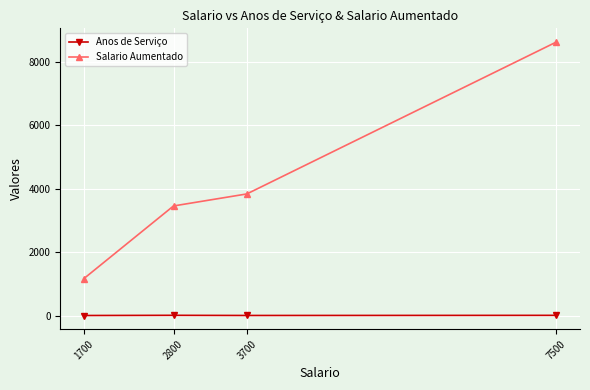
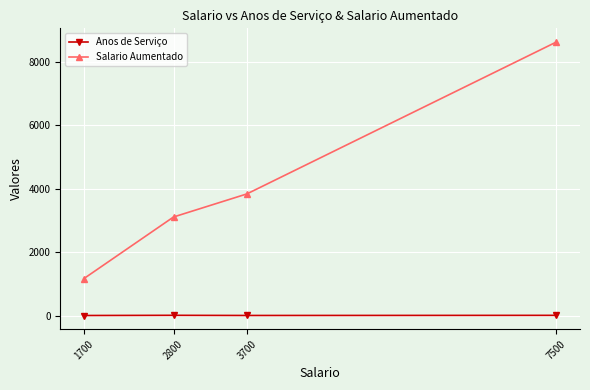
  {
    "Anos de Serviço": {
      "1700": 0,
      "2800": 0,
      "3700": 0,
      "7500": 0
    },
    "Salario Aumentado": {
      "1700": 1200,
-     "2800": 3500,
+     "2800": 3100,
      "3700": 3800,
      "7500": 8600
    }
  }
